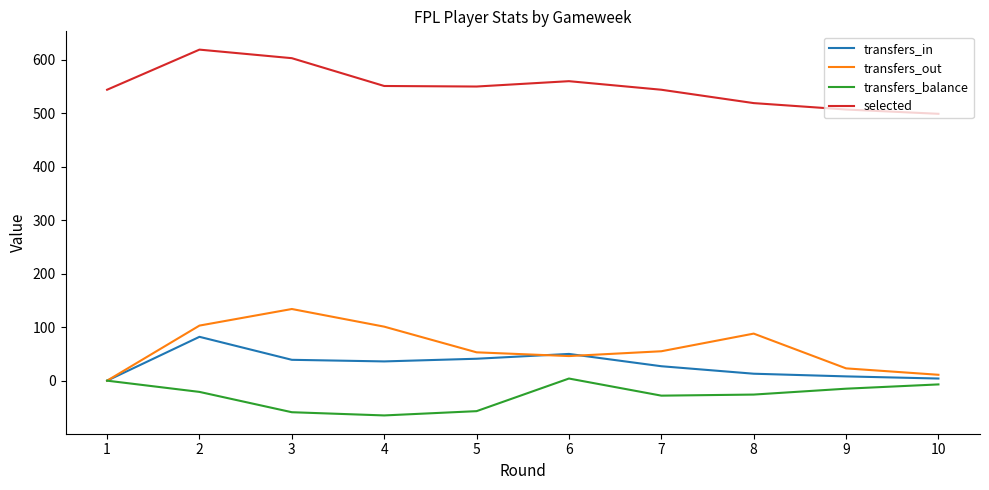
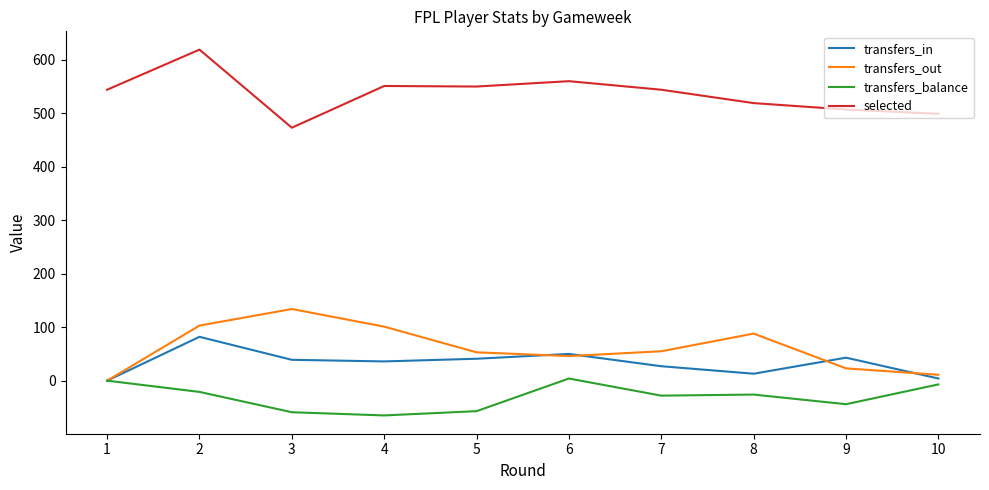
  {
    "transfers_in": {
      "2": 80,
      "3": 40,
      "4": 40,
      "5": 40,
      "7": 30,
      "8": 10,
-     "9": 10,
+     "9": 40,
      "10": 0
    },
    "transfers_out": {
      "2": 100,
      "3": 130,
      "4": 100,
      "5": 50,
      "7": 60,
      "8": 90,
      "9": 20,
      "10": 10
    },
    "transfers_balance": {
      "2": -20,
      "3": -60,
      "4": -70,
      "5": -60,
      "6": 0,
      "7": -30,
      "8": -30,
-     "9": -20,
+     "9": -40,
      "10": -10
    },
    "selected": {
      "1": 540,
      "2": 620,
-     "3": 600,
+     "3": 470,
      "4": 550,
      "5": 550,
      "6": 560,
      "7": 540,
      "8": 520
    }
  }
